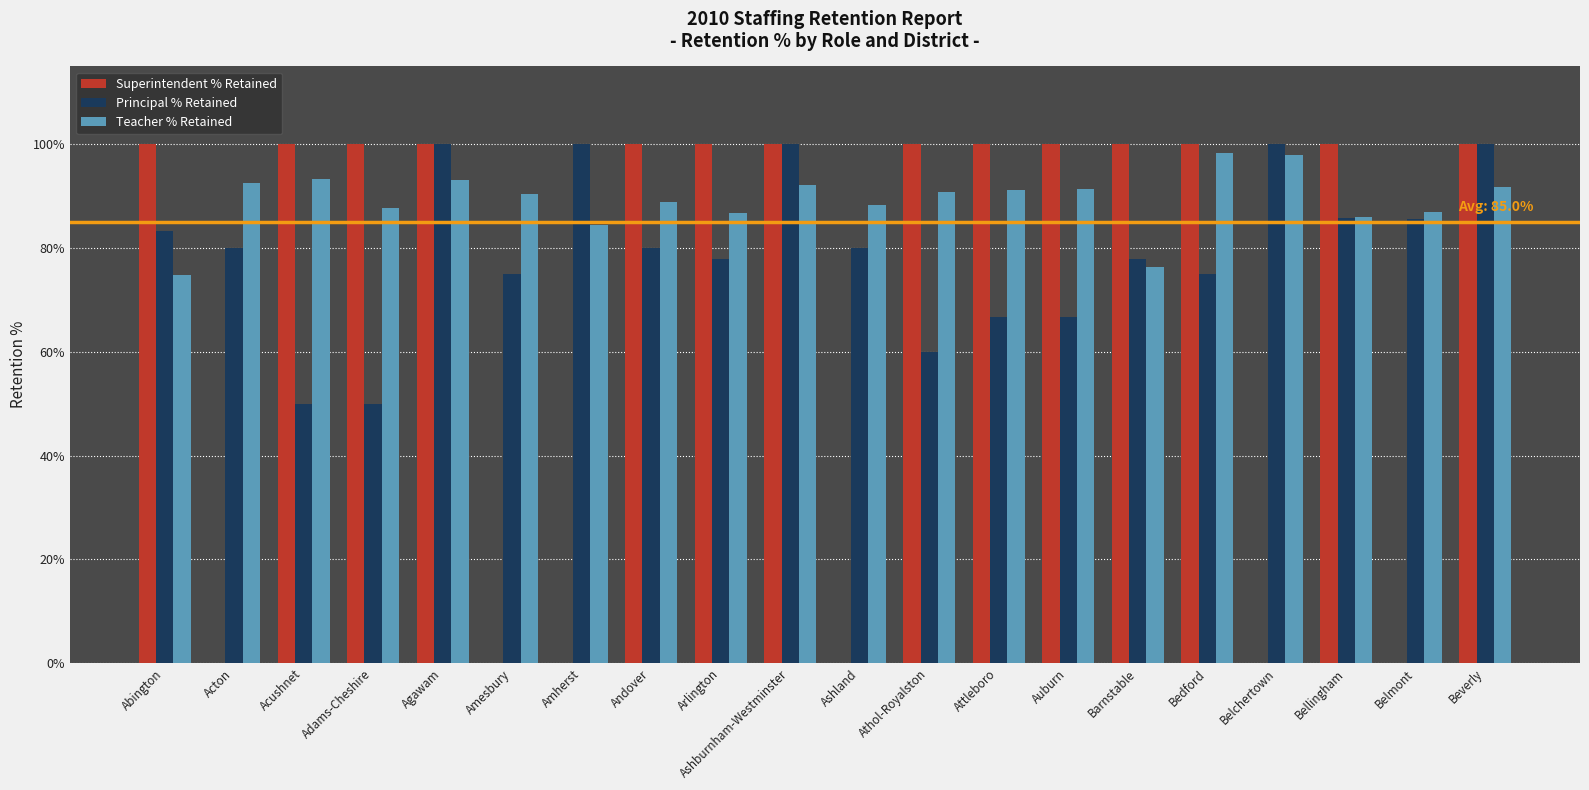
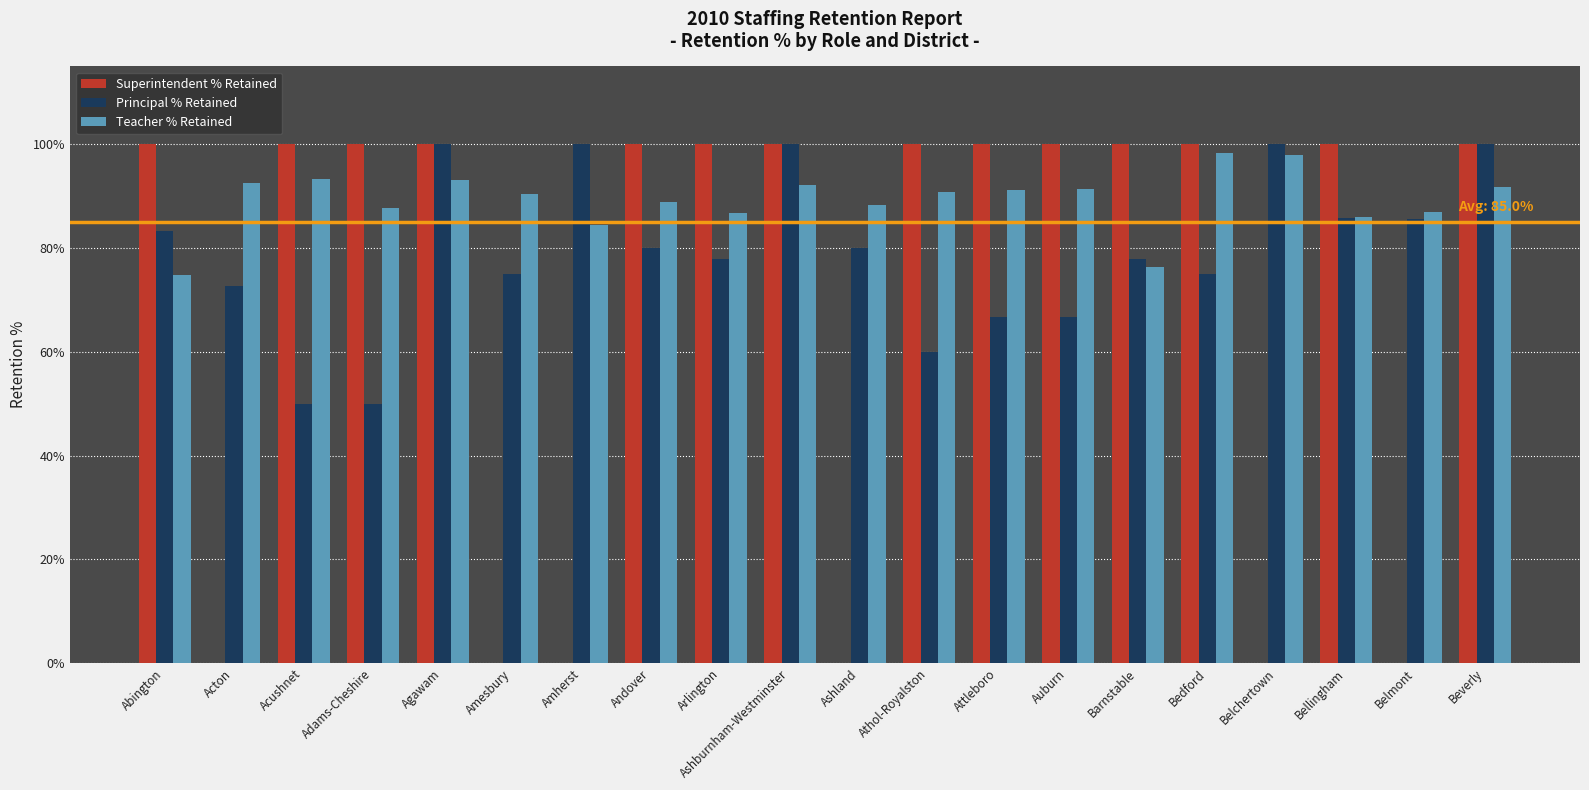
  {
    "Superintendent % Retained": {
      "Abington": "100%",
      "Acton": "0%",
      "Acushnet": "100%",
      "Adams-Cheshire": "100%",
      "Agawam": "100%",
      "Amesbury": "0%",
      "Amherst": "0%",
      "Andover": "100%",
      "Arlington": "100%",
      "Ashburnham-Westminster": "100%",
      "Ashland": "0%",
      "Athol-Royalston": "100%",
      "Attleboro": "100%",
      "Auburn": "100%",
      "Barnstable": "100%",
      "Bedford": "100%",
      "Belchertown": "0%",
      "Bellingham": "100%",
      "Belmont": "0%",
      "Beverly": "100%"
    },
    "Principal % Retained": {
      "Abington": "83%",
-     "Acton": "80%",
+     "Acton": "73%",
      "Acushnet": "50%",
      "Adams-Cheshire": "50%",
      "Agawam": "100%",
      "Amesbury": "75%",
      "Amherst": "100%",
      "Andover": "80%",
      "Arlington": "78%",
      "Ashburnham-Westminster": "100%",
      "Ashland": "80%",
      "Athol-Royalston": "60%",
      "Attleboro": "67%",
      "Auburn": "67%",
      "Barnstable": "78%",
      "Bedford": "75%",
      "Belchertown": "100%",
      "Bellingham": "86%",
      "Belmont": "86%",
      "Beverly": "100%"
    },
    "Teacher % Retained": {
      "Abington": "75%",
      "Acton": "93%",
      "Acushnet": "93%",
      "Adams-Cheshire": "88%",
      "Agawam": "93%",
      "Amesbury": "91%",
      "Amherst": "84%",
      "Andover": "89%",
      "Arlington": "87%",
      "Ashburnham-Westminster": "92%",
      "Ashland": "88%",
      "Athol-Royalston": "91%",
      "Attleboro": "91%",
      "Auburn": "91%",
      "Barnstable": "76%",
      "Bedford": "98%",
      "Belchertown": "98%",
      "Bellingham": "86%",
      "Belmont": "87%"
    }
  }
